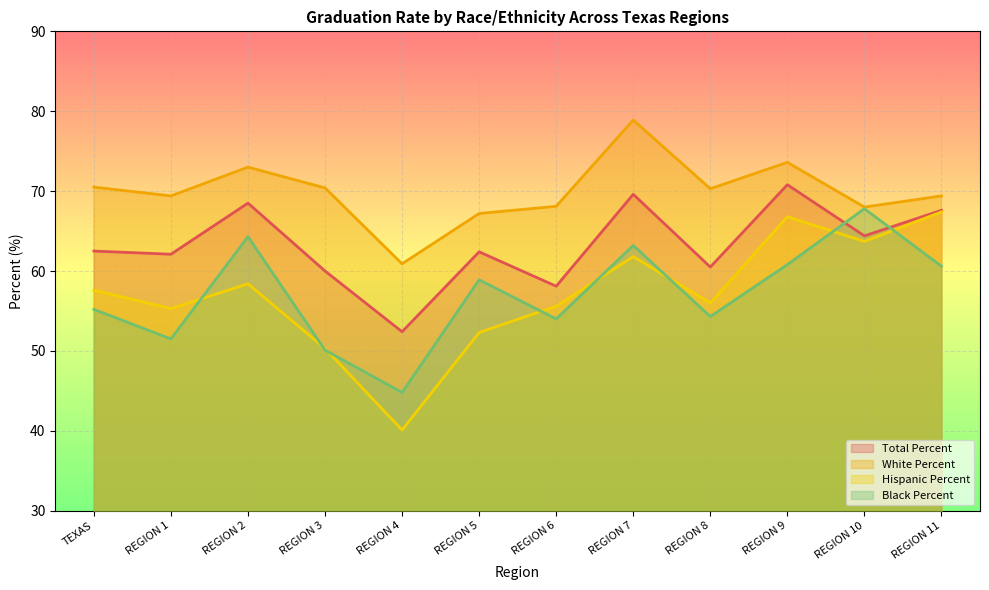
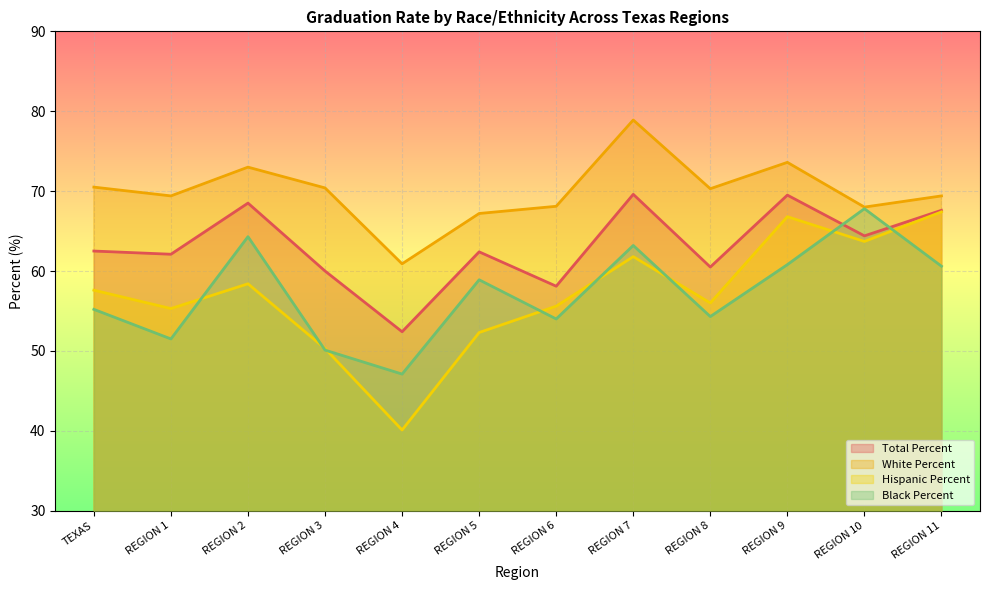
  {
    "Total Percent": {
      "TEXAS": 63,
      "REGION 1": 62,
      "REGION 2": 69,
      "REGION 3": 60,
      "REGION 4": 52,
      "REGION 5": 62,
      "REGION 6": 58,
      "REGION 7": 70,
      "REGION 8": 61,
-     "REGION 9": 71,
+     "REGION 9": 70,
      "REGION 10": 64
    },
    "Black Percent": {
      "TEXAS": 55,
      "REGION 1": 52,
      "REGION 2": 64,
-     "REGION 4": 45,
+     "REGION 4": 47,
      "REGION 5": 59,
      "REGION 6": 54,
      "REGION 7": 63,
      "REGION 8": 54,
      "REGION 9": 61,
      "REGION 11": 61
    }
  }
